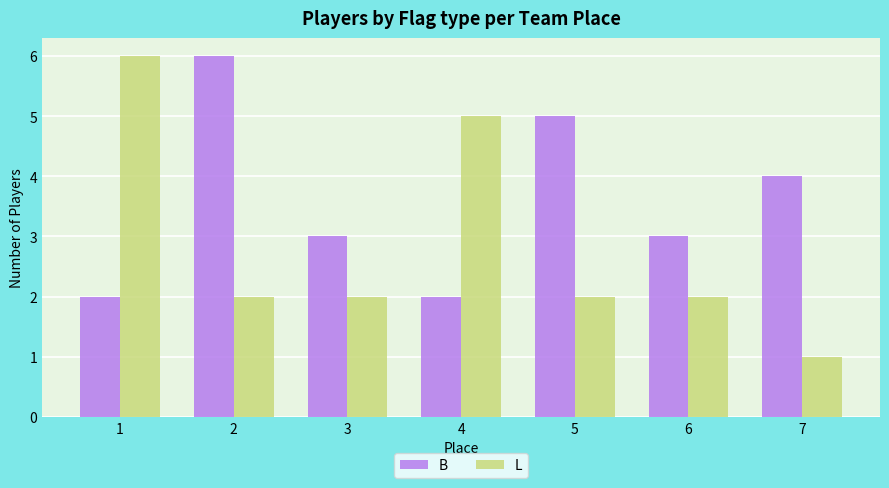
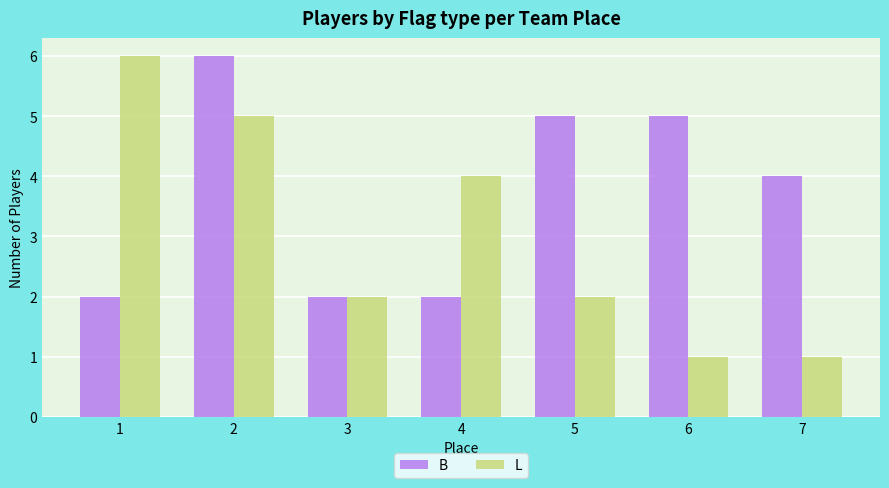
  {
    "B": {
      "1": 2,
      "2": 6,
-     "3": 3,
+     "3": 2,
      "4": 2,
      "5": 5,
-     "6": 3,
+     "6": 5,
      "7": 4
    },
    "L": {
      "1": 6,
-     "2": 2,
+     "2": 5,
      "3": 2,
-     "4": 5,
+     "4": 4,
      "5": 2,
-     "6": 2,
+     "6": 1,
      "7": 1
    }
  }
